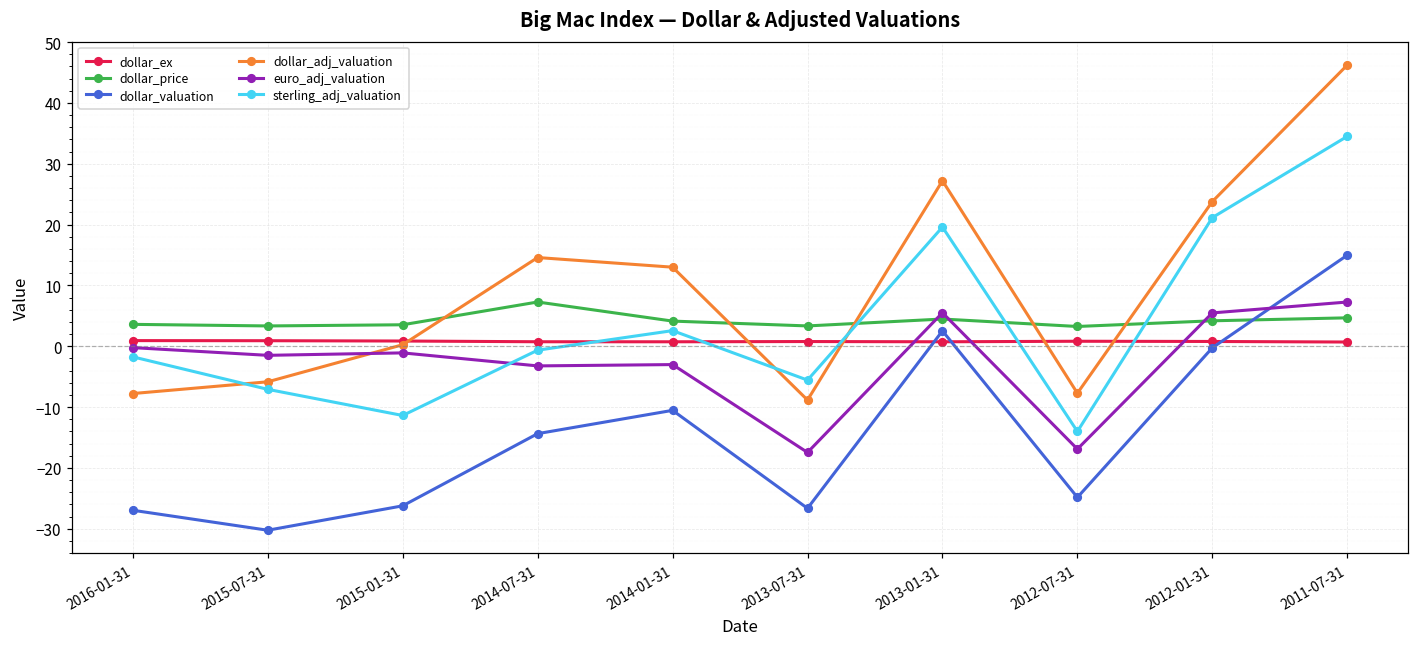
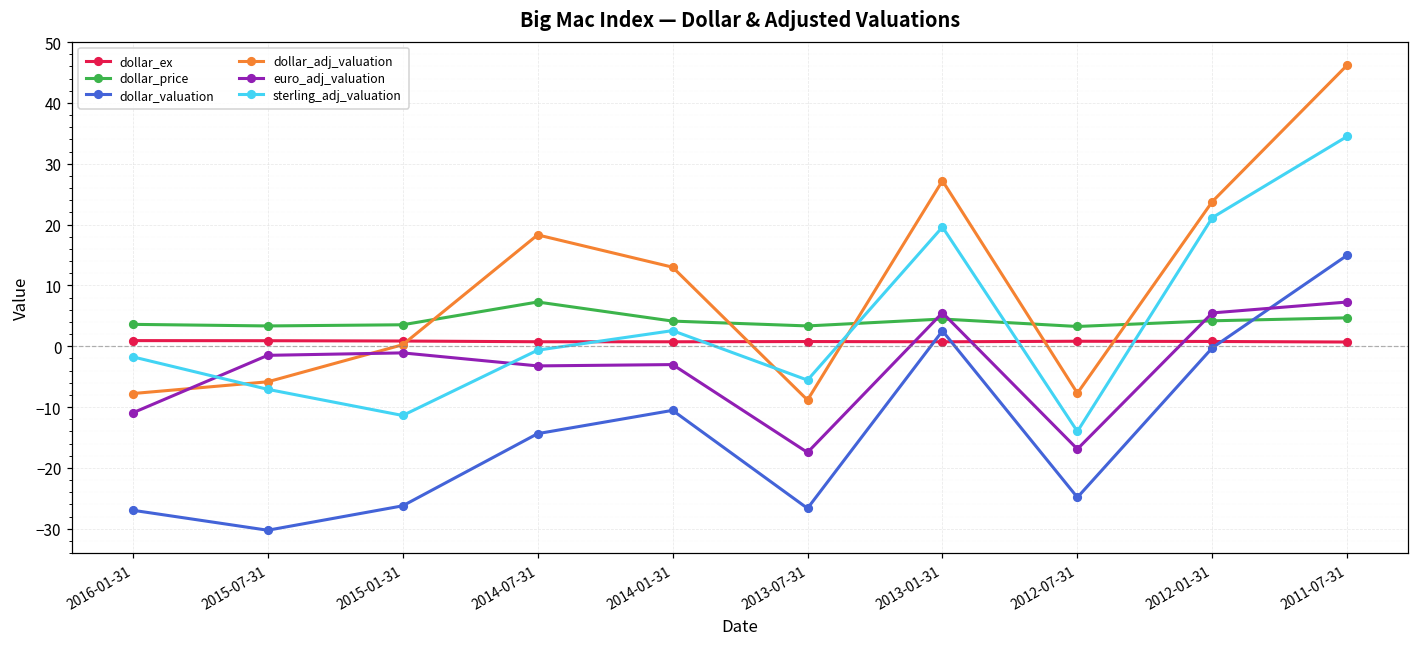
  {
    "dollar_ex": {
      "2016-01-31": 1,
      "2015-07-31": 1,
      "2015-01-31": 1,
      "2014-07-31": 1,
      "2014-01-31": 1,
      "2013-07-31": 1,
      "2013-01-31": 1,
      "2012-07-31": 1,
      "2012-01-31": 1,
      "2011-07-31": 1
    },
    "dollar_price": {
      "2016-01-31": 4,
      "2015-07-31": 3,
      "2015-01-31": 4,
      "2014-07-31": 7,
      "2014-01-31": 4,
      "2013-07-31": 3,
      "2013-01-31": 4,
      "2012-07-31": 3,
      "2012-01-31": 4,
      "2011-07-31": 5
    },
    "dollar_valuation": {
      "2016-01-31": -27,
      "2015-07-31": -30,
      "2015-01-31": -26,
      "2014-07-31": -14,
      "2014-01-31": -11,
      "2013-07-31": -27,
      "2013-01-31": 3,
      "2012-07-31": -25,
      "2012-01-31": 0,
      "2011-07-31": 15
    },
    "dollar_adj_valuation": {
      "2016-01-31": -8,
      "2015-07-31": -6,
      "2015-01-31": 0,
-     "2014-07-31": 15,
+     "2014-07-31": 18,
      "2014-01-31": 13,
      "2013-07-31": -9,
      "2013-01-31": 27,
      "2012-07-31": -8,
      "2012-01-31": 24,
      "2011-07-31": 46
    },
    "euro_adj_valuation": {
-     "2016-01-31": 0,
+     "2016-01-31": -11,
      "2015-07-31": -1,
      "2015-01-31": -1,
      "2014-07-31": -3,
      "2014-01-31": -3,
      "2013-07-31": -17,
      "2013-01-31": 6,
      "2012-07-31": -17,
      "2012-01-31": 5,
      "2011-07-31": 7
    },
    "sterling_adj_valuation": {
      "2016-01-31": -2,
      "2015-07-31": -7,
      "2015-01-31": -11,
      "2014-07-31": -1,
      "2014-01-31": 3,
      "2013-07-31": -6,
      "2013-01-31": 20,
      "2012-07-31": -14,
      "2012-01-31": 21,
      "2011-07-31": 34
    }
  }
